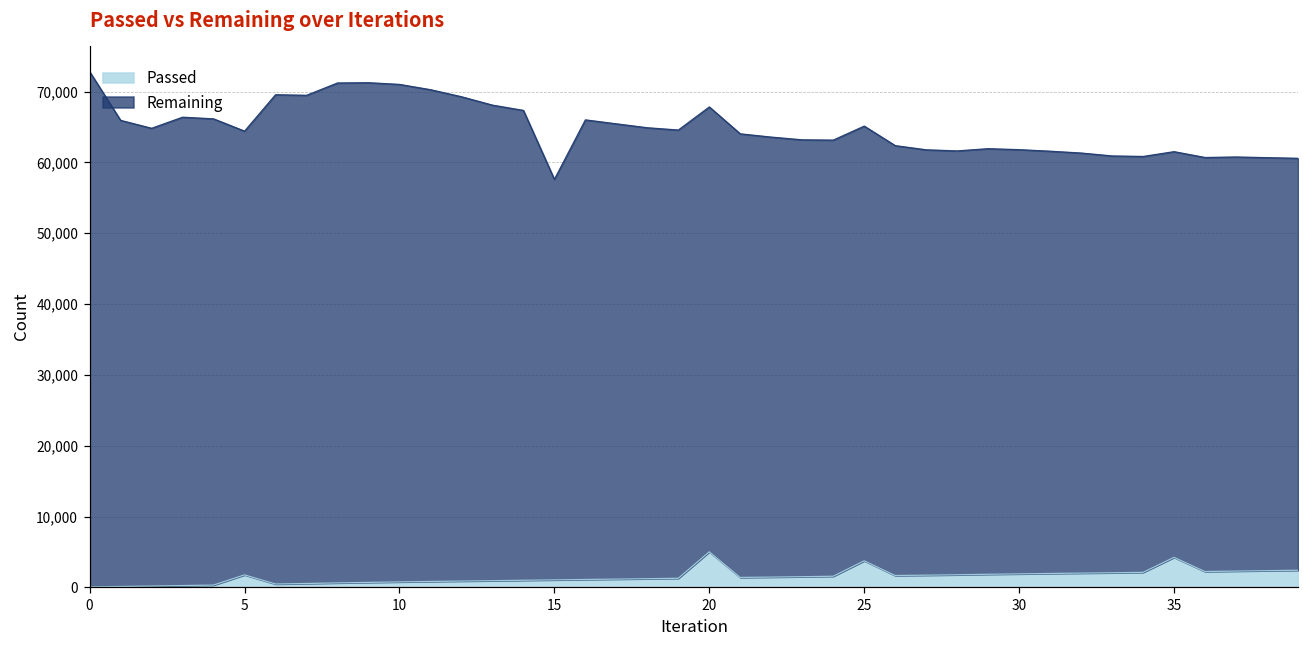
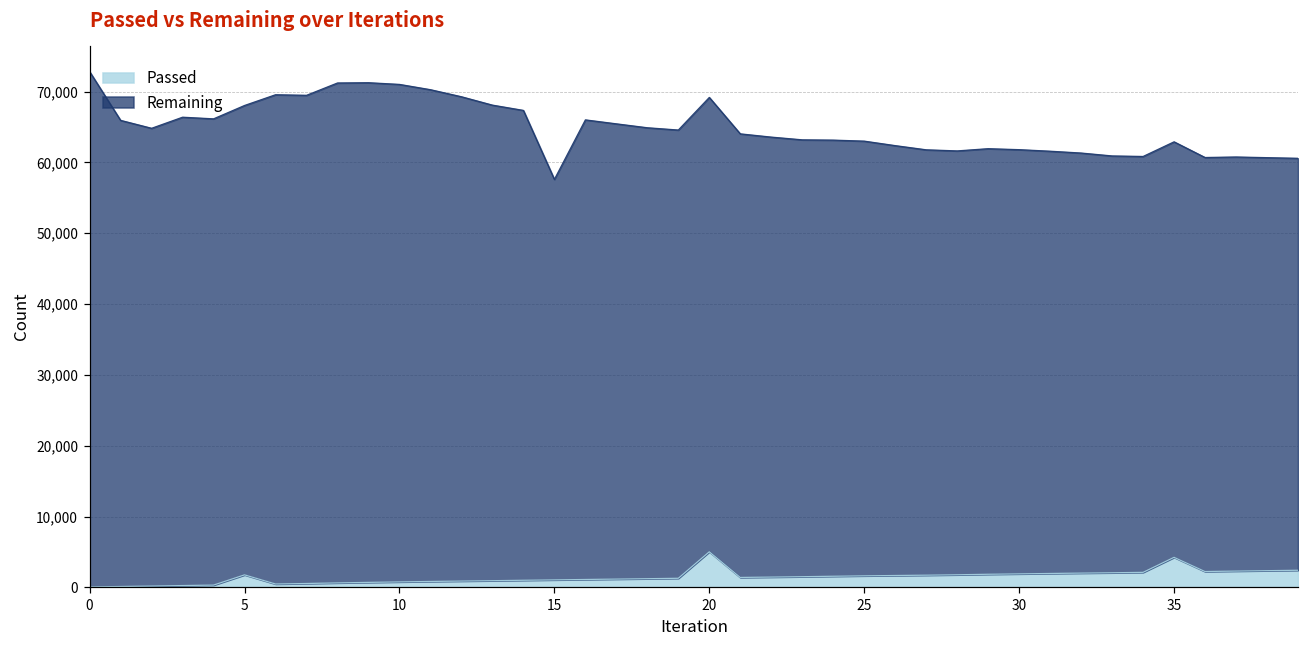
  {
    "Passed": {
      "0": "0",
      "5": "2,000",
      "10": "1,000",
      "15": "1,000",
      "20": "5,000",
-     "25": "4,000",
+     "25": "2,000",
      "30": "2,000",
      "35": "4,000"
    },
    "Remaining": {
      "0": "73,000",
-     "5": "63,000",
+     "5": "66,000",
      "10": "70,000",
      "15": "57,000",
-     "20": "63,000",
+     "20": "64,000",
      "25": "61,000",
      "30": "60,000",
-     "35": "57,000"
+     "35": "59,000"
    }
  }
